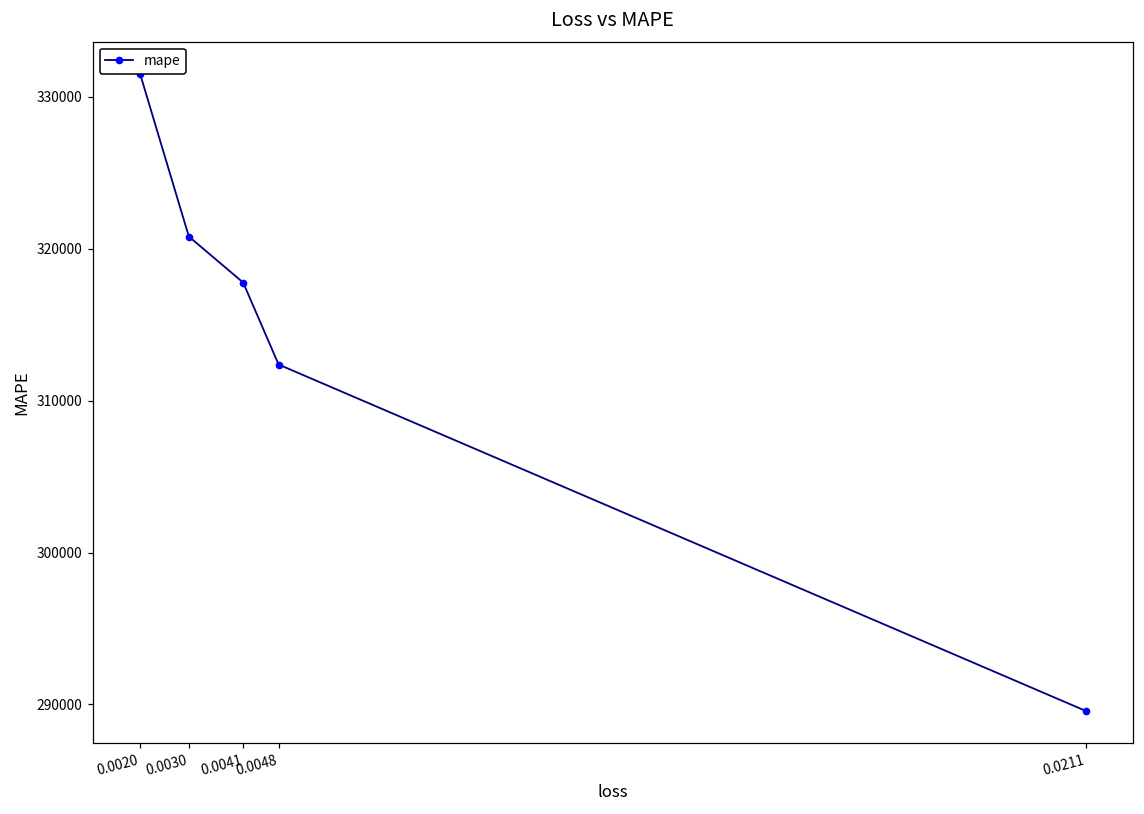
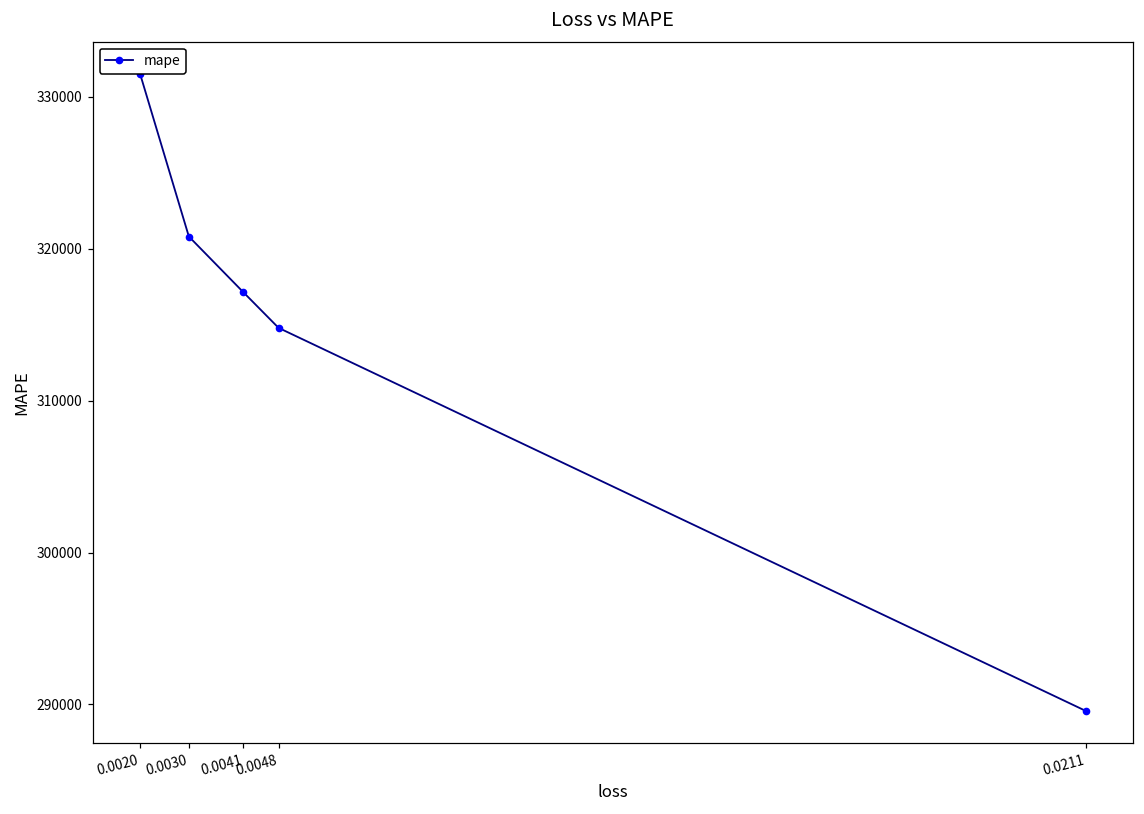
  {
    "0.0030": 320800,
-   "0.0041": 317800,
-   "0.0048": 312400,
+   "0.0041": 317100,
+   "0.0048": 314800,
    "0.0211": 289600
  }
